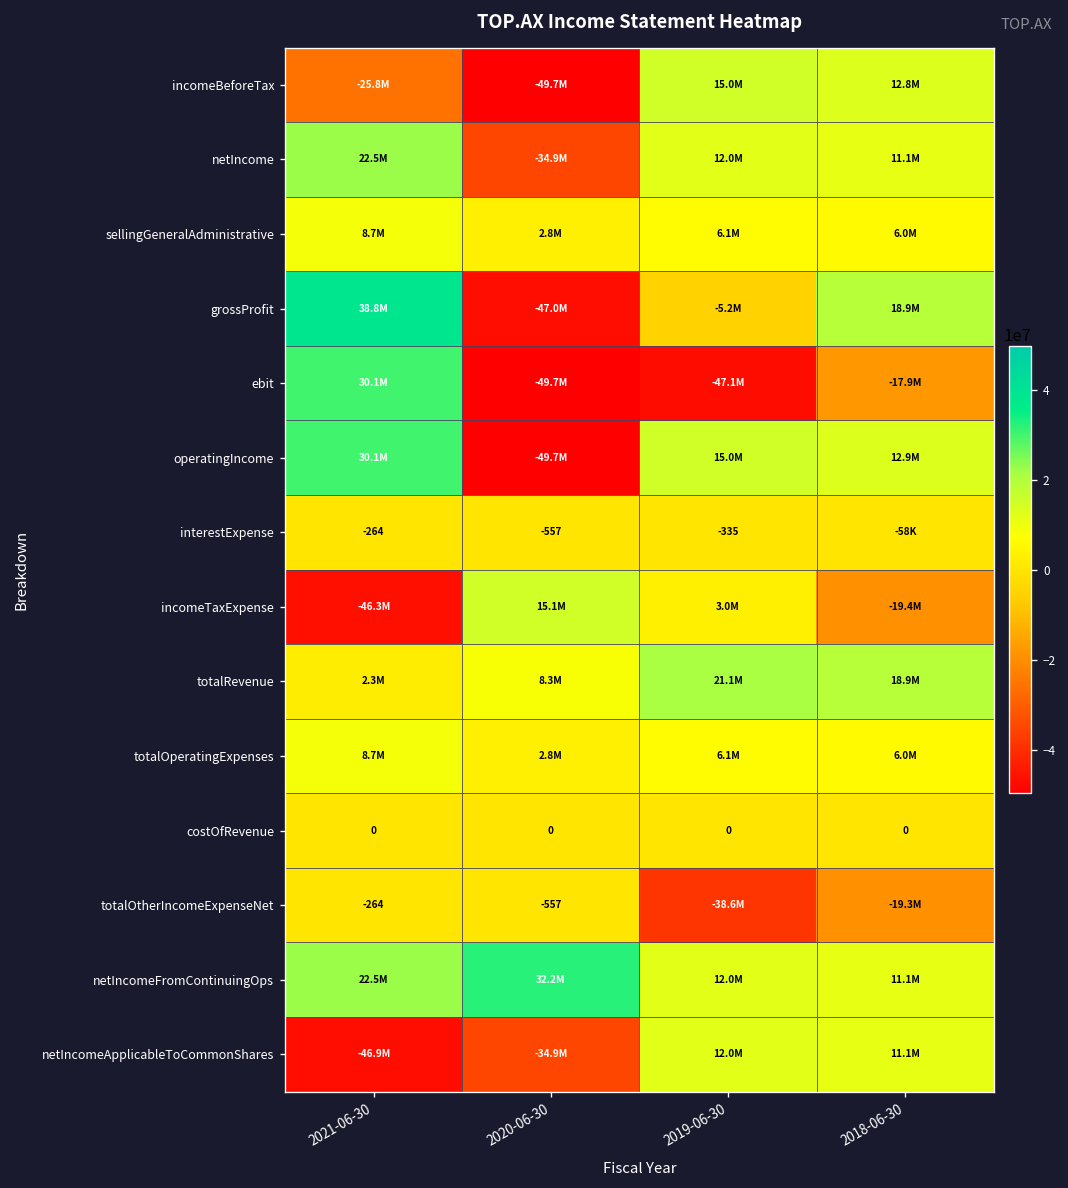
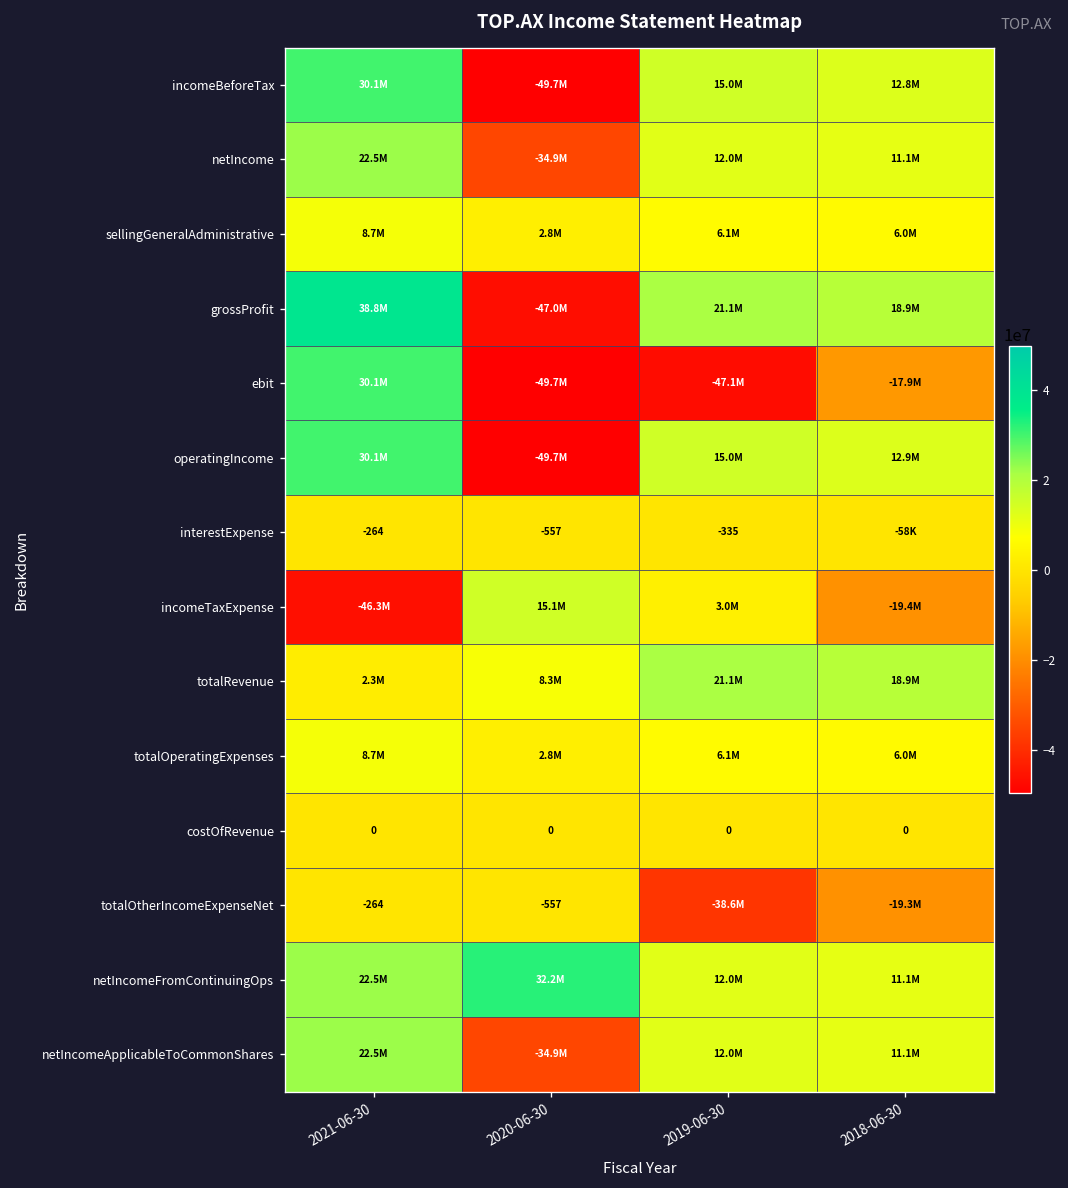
  {
    "incomeBeforeTax": {
-     "2021-06-30": "-25.8M",
+     "2021-06-30": "30.1M",
      "2020-06-30": "-49.7M",
      "2019-06-30": "15.0M",
      "2018-06-30": "12.8M"
    },
    "netIncome": {
      "2021-06-30": "22.5M",
      "2020-06-30": "-34.9M",
      "2019-06-30": "12.0M",
      "2018-06-30": "11.1M"
    },
    "sellingGeneralAdministrative": {
      "2021-06-30": "8.7M",
      "2020-06-30": "2.8M",
      "2019-06-30": "6.1M",
      "2018-06-30": "6.0M"
    },
    "grossProfit": {
      "2021-06-30": "38.8M",
      "2020-06-30": "-47.0M",
-     "2019-06-30": "-5.2M",
+     "2019-06-30": "21.1M",
      "2018-06-30": "18.9M"
    },
    "ebit": {
      "2021-06-30": "30.1M",
      "2020-06-30": "-49.7M",
      "2019-06-30": "-47.1M",
      "2018-06-30": "-17.9M"
    },
    "operatingIncome": {
      "2021-06-30": "30.1M",
      "2020-06-30": "-49.7M",
      "2019-06-30": "15.0M",
      "2018-06-30": "12.9M"
    },
    "interestExpense": {
      "2021-06-30": "-264",
      "2020-06-30": "-557",
      "2019-06-30": "-335",
      "2018-06-30": "-58K"
    },
    "incomeTaxExpense": {
      "2021-06-30": "-46.3M",
      "2020-06-30": "15.1M",
      "2019-06-30": "3.0M",
      "2018-06-30": "-19.4M"
    },
    "totalRevenue": {
      "2021-06-30": "2.3M",
      "2020-06-30": "8.3M",
      "2019-06-30": "21.1M",
      "2018-06-30": "18.9M"
    },
    "totalOperatingExpenses": {
      "2021-06-30": "8.7M",
      "2020-06-30": "2.8M",
      "2019-06-30": "6.1M",
      "2018-06-30": "6.0M"
    },
    "costOfRevenue": {
      "2021-06-30": "0",
      "2020-06-30": "0",
      "2019-06-30": "0",
      "2018-06-30": "0"
    },
    "totalOtherIncomeExpenseNet": {
      "2021-06-30": "-264",
      "2020-06-30": "-557",
      "2019-06-30": "-38.6M",
      "2018-06-30": "-19.3M"
    },
    "netIncomeFromContinuingOps": {
      "2021-06-30": "22.5M",
      "2020-06-30": "32.2M",
      "2019-06-30": "12.0M",
      "2018-06-30": "11.1M"
    },
    "netIncomeApplicableToCommonShares": {
-     "2021-06-30": "-46.9M",
+     "2021-06-30": "22.5M",
      "2020-06-30": "-34.9M",
      "2019-06-30": "12.0M",
      "2018-06-30": "11.1M"
    }
  }
